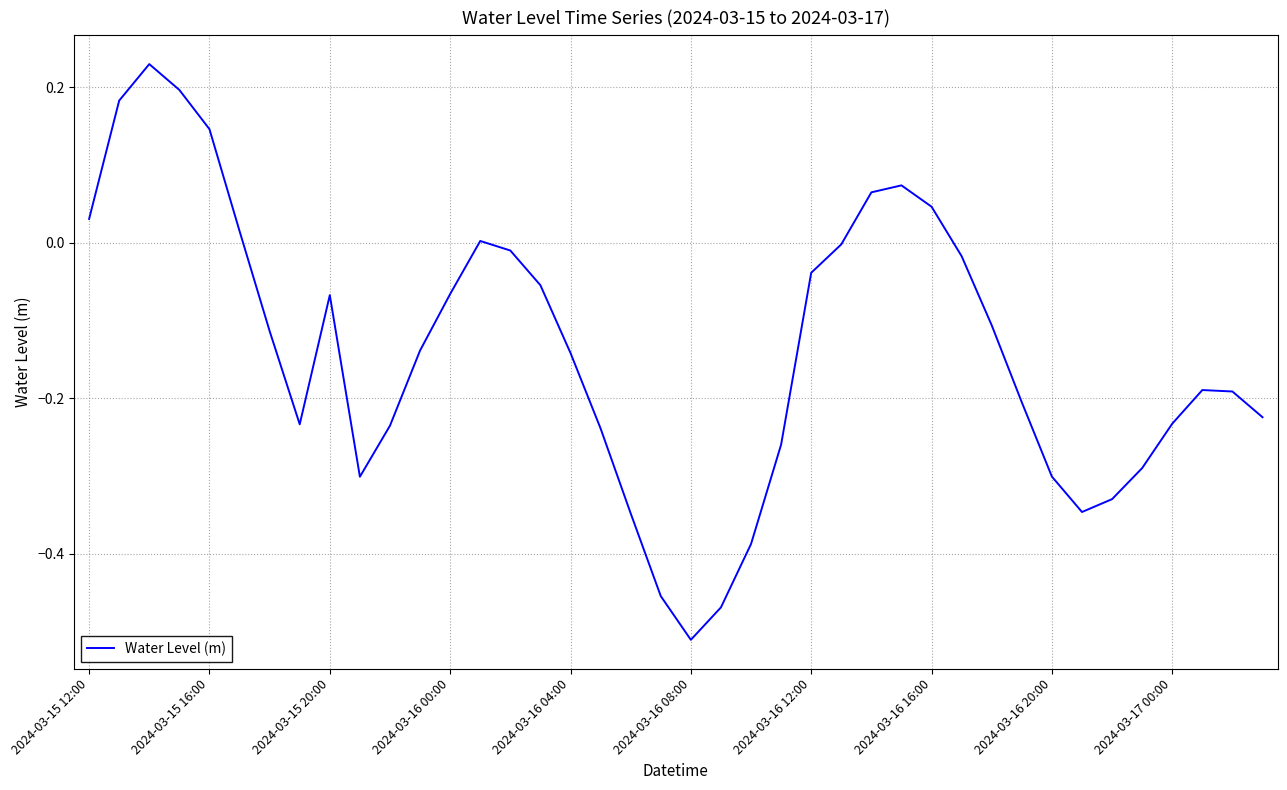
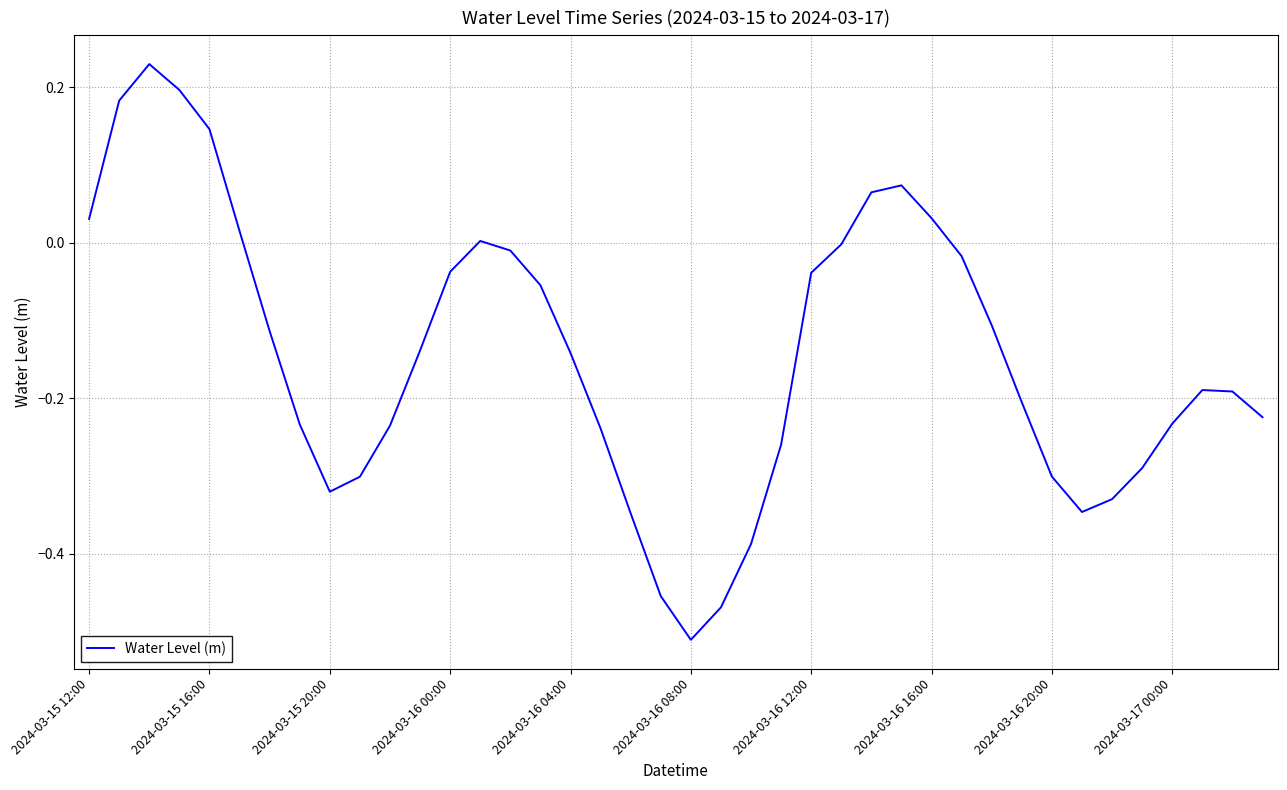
  {
    "2024-03-15 12:00": 0.03,
    "2024-03-15 16:00": 0.15,
-   "2024-03-15 20:00": -0.07,
-   "2024-03-16 00:00": -0.07,
+   "2024-03-15 20:00": -0.32,
+   "2024-03-16 00:00": -0.04,
    "2024-03-16 04:00": -0.14,
    "2024-03-16 08:00": -0.51,
    "2024-03-16 12:00": -0.04,
-   "2024-03-16 16:00": 0.05,
+   "2024-03-16 16:00": 0.03,
    "2024-03-16 20:00": -0.30,
    "2024-03-17 00:00": -0.23
  }
